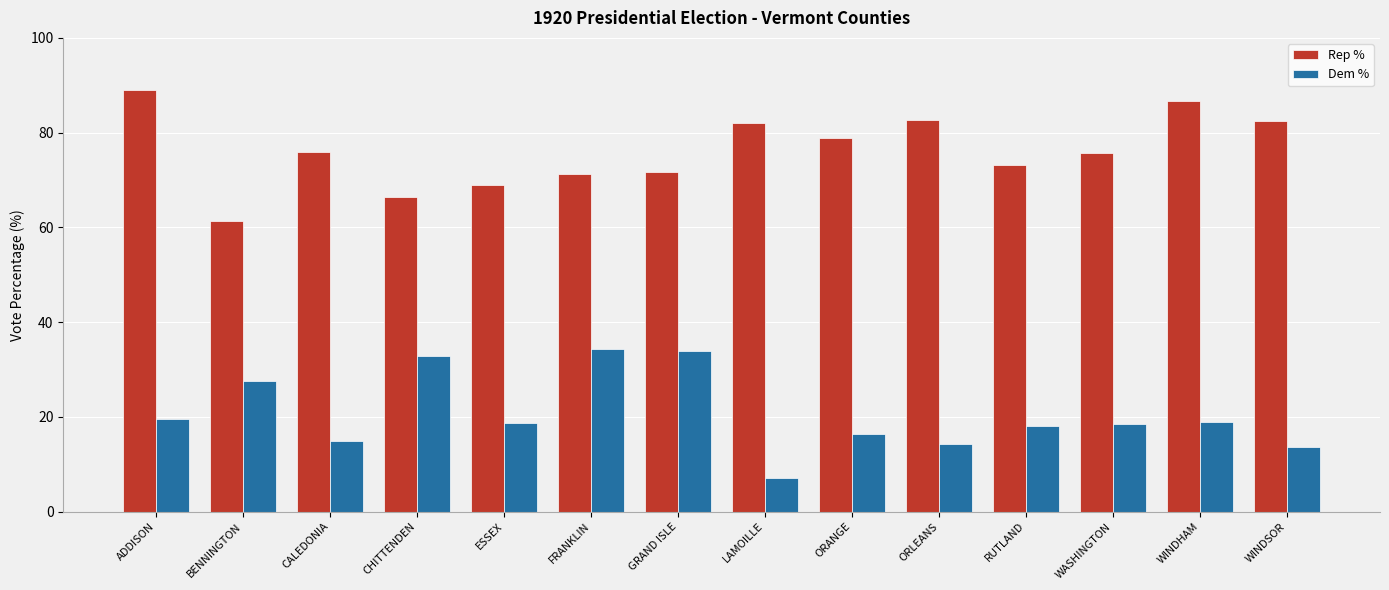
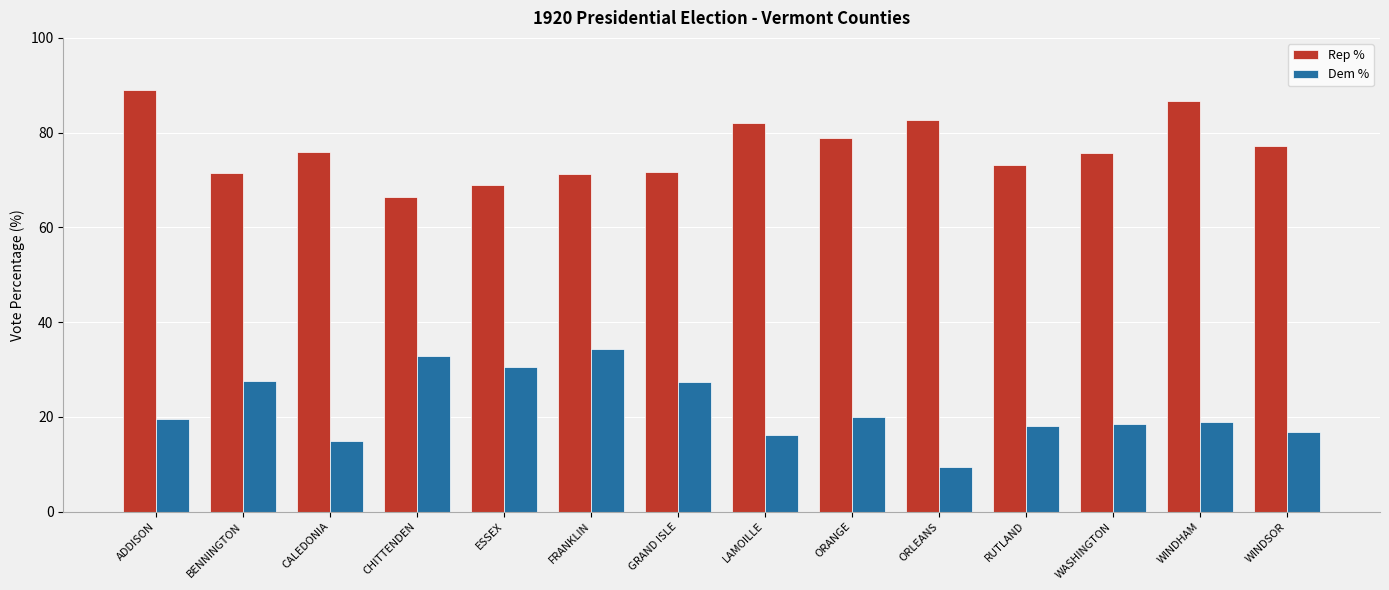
  {
    "Rep %": {
      "ADDISON": 89,
-     "BENNINGTON": 61,
+     "BENNINGTON": 71,
      "CALEDONIA": 76,
      "CHITTENDEN": 66,
      "ESSEX": 69,
      "FRANKLIN": 71,
      "GRAND ISLE": 72,
      "LAMOILLE": 82,
      "ORANGE": 79,
      "ORLEANS": 83,
      "RUTLAND": 73,
      "WASHINGTON": 76,
      "WINDHAM": 87,
-     "WINDSOR": 83
+     "WINDSOR": 77
    },
    "Dem %": {
      "ADDISON": 20,
      "BENNINGTON": 28,
      "CALEDONIA": 15,
      "CHITTENDEN": 33,
-     "ESSEX": 19,
+     "ESSEX": 31,
      "FRANKLIN": 34,
-     "GRAND ISLE": 34,
-     "LAMOILLE": 7,
-     "ORANGE": 16,
-     "ORLEANS": 14,
+     "GRAND ISLE": 27,
+     "LAMOILLE": 16,
+     "ORANGE": 20,
+     "ORLEANS": 9,
      "RUTLAND": 18,
      "WASHINGTON": 19,
      "WINDHAM": 19,
-     "WINDSOR": 14
+     "WINDSOR": 17
    }
  }
